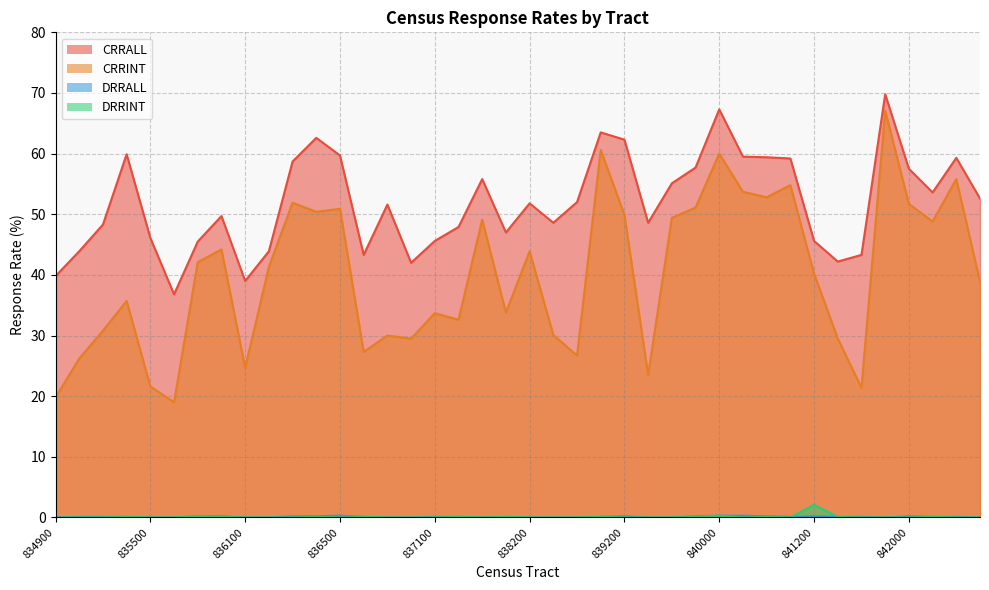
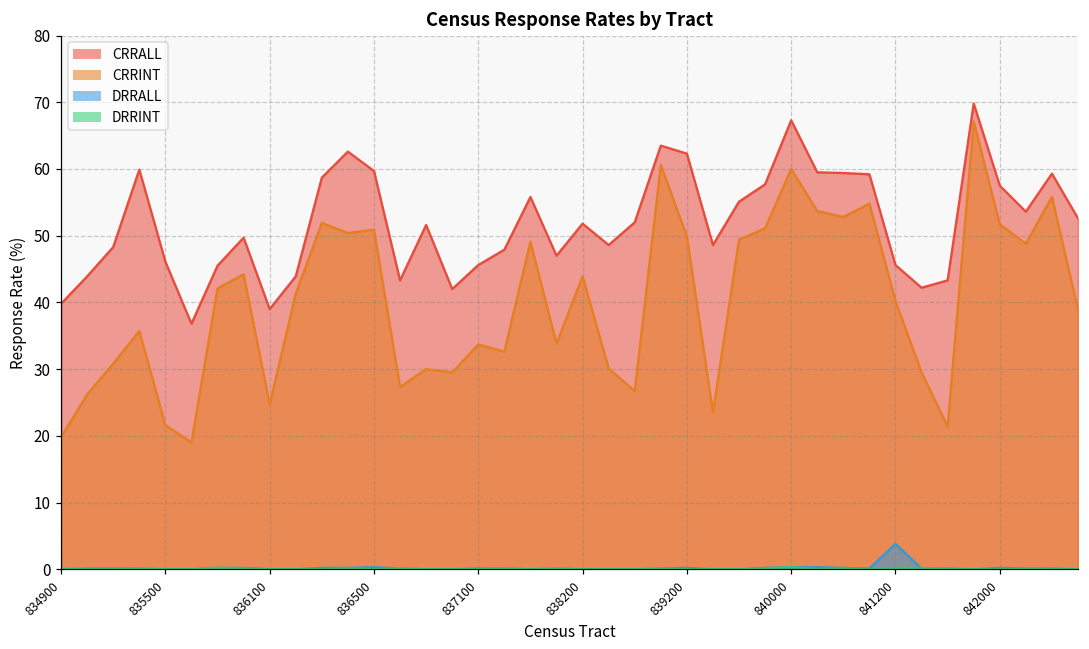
  {
    "DRRALL": {
-     "841200": 0
+     "841200": 4
    },
    "DRRINT": {
-     "841200": 2
+     "841200": 0
    }
  }
